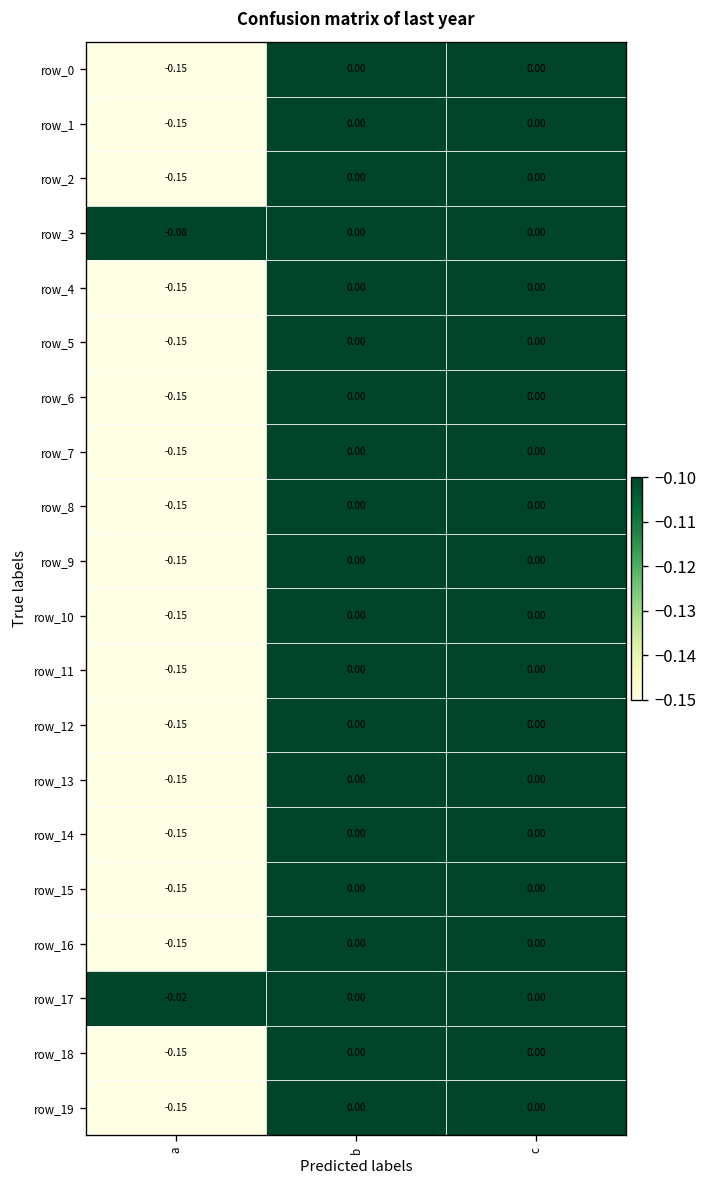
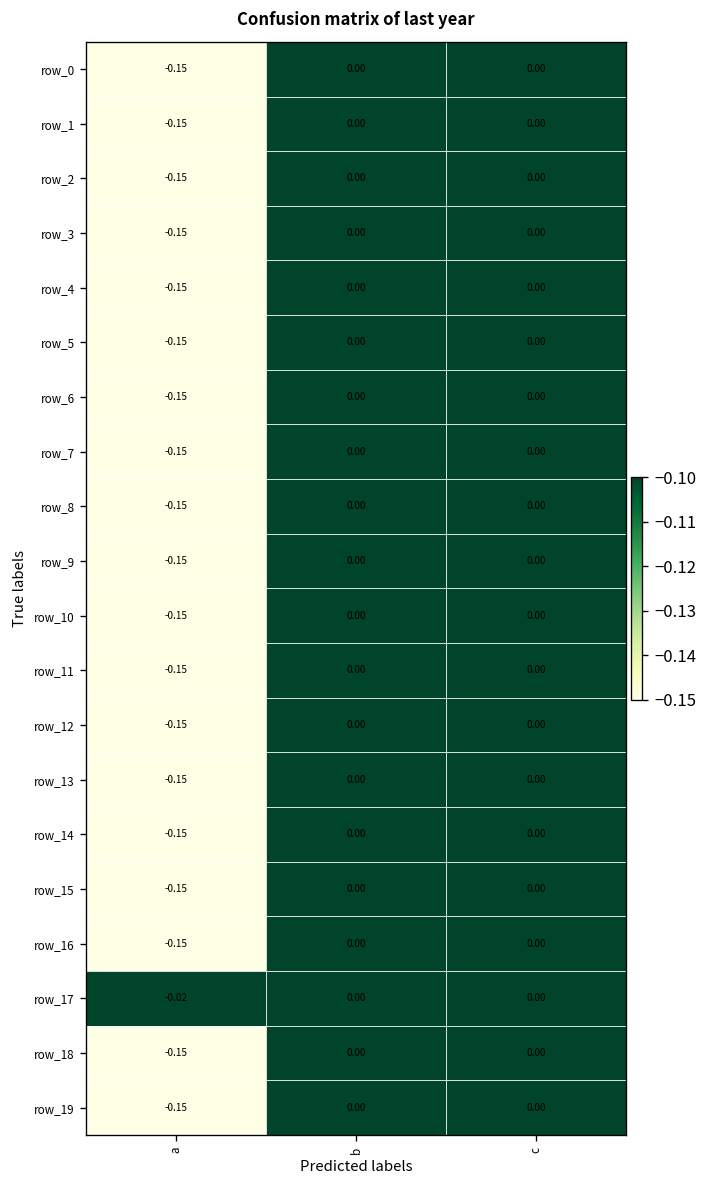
  {
    "row_0": {
      "a": -0.15,
      "b": 0.00,
      "c": 0.00
    },
    "row_1": {
      "a": -0.15,
      "b": 0.00,
      "c": 0.00
    },
    "row_2": {
      "a": -0.15,
      "b": 0.00,
      "c": 0.00
    },
    "row_3": {
-     "a": -0.08,
+     "a": -0.15,
      "b": 0.00,
      "c": 0.00
    },
    "row_4": {
      "a": -0.15,
      "b": 0.00,
      "c": 0.00
    },
    "row_5": {
      "a": -0.15,
      "b": 0.00,
      "c": 0.00
    },
    "row_6": {
      "a": -0.15,
      "b": 0.00,
      "c": 0.00
    },
    "row_7": {
      "a": -0.15,
      "b": 0.00,
      "c": 0.00
    },
    "row_8": {
      "a": -0.15,
      "b": 0.00,
      "c": 0.00
    },
    "row_9": {
      "a": -0.15,
      "b": 0.00,
      "c": 0.00
    },
    "row_10": {
      "a": -0.15,
      "b": 0.00,
      "c": 0.00
    },
    "row_11": {
      "a": -0.15,
      "b": 0.00,
      "c": 0.00
    },
    "row_12": {
      "a": -0.15,
      "b": 0.00,
      "c": 0.00
    },
    "row_13": {
      "a": -0.15,
      "b": 0.00,
      "c": 0.00
    },
    "row_14": {
      "a": -0.15,
      "b": 0.00,
      "c": 0.00
    },
    "row_15": {
      "a": -0.15,
      "b": 0.00,
      "c": 0.00
    },
    "row_16": {
      "a": -0.15,
      "b": 0.00,
      "c": 0.00
    },
    "row_17": {
      "a": -0.02,
      "b": 0.00,
      "c": 0.00
    },
    "row_18": {
      "a": -0.15,
      "b": 0.00,
      "c": 0.00
    },
    "row_19": {
      "a": -0.15,
      "b": 0.00,
      "c": 0.00
    }
  }
